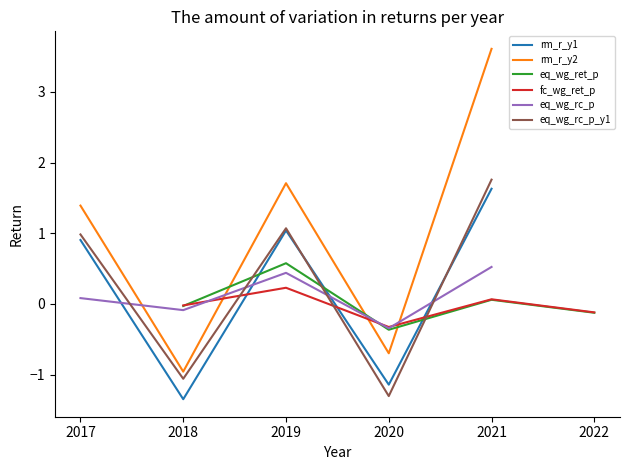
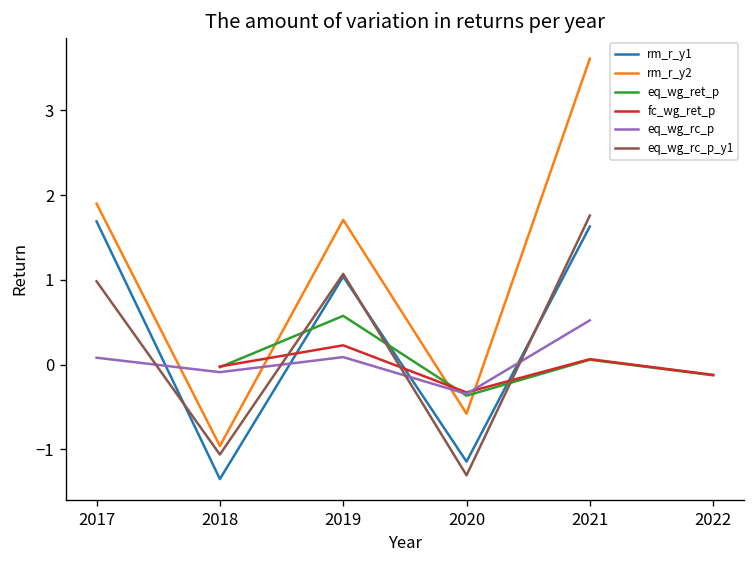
  {
    "rm_r_y1": {
-     "2017": 0.9,
+     "2017": 1.7,
      "2018": -1.3,
      "2020": -1.1,
      "2021": 1.6
    },
    "rm_r_y2": {
-     "2017": 1.4,
+     "2017": 1.9,
      "2018": -1.0,
      "2019": 1.7,
-     "2020": -0.7,
+     "2020": -0.6,
      "2021": 3.6
    },
    "eq_wg_ret_p": {
      "2019": 0.6
    },
    "fc_wg_ret_p": {
      "2019": 0.2
    },
    "eq_wg_rc_p": {
      "2017": 0.1,
      "2018": -0.1,
-     "2019": 0.4,
+     "2019": 0.1,
      "2021": 0.5
    },
    "eq_wg_rc_p_y1": {
      "2017": 1.0,
      "2018": -1.1,
      "2020": -1.3,
      "2021": 1.8
    }
  }
